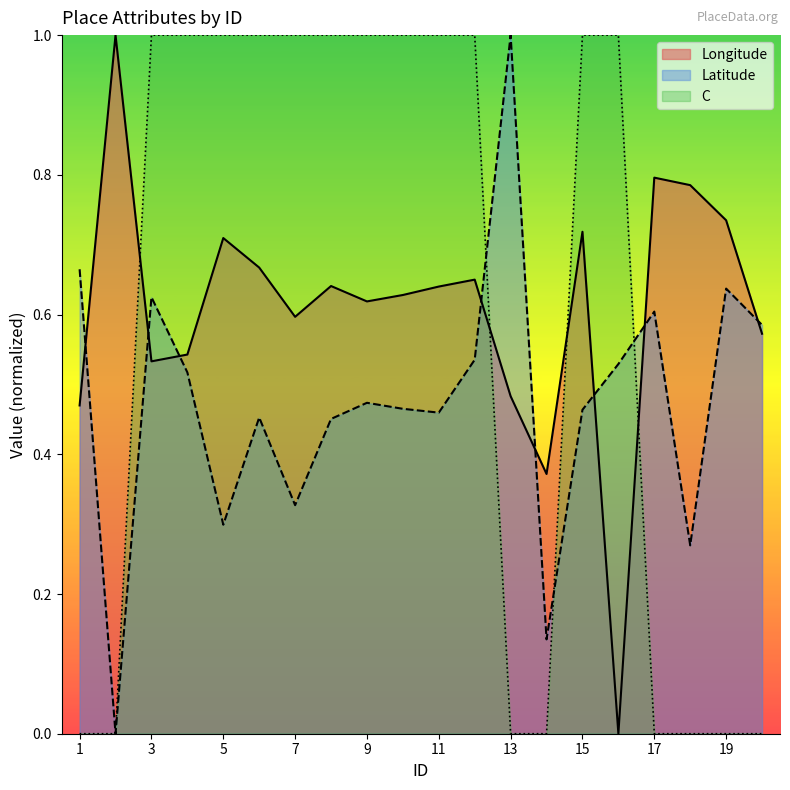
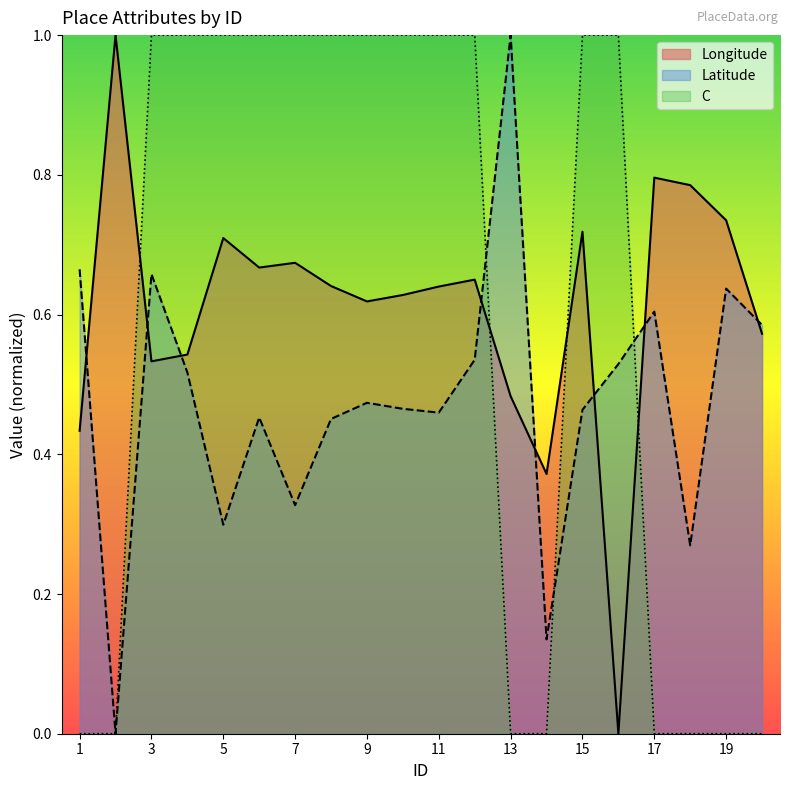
  {
    "Longitude": {
-     "1": 0.47,
+     "1": 0.43,
      "3": 0.53,
      "5": 0.71,
-     "7": 0.60,
+     "7": 0.67,
      "9": 0.62,
      "11": 0.64,
      "13": 0.48,
      "15": 0.72,
      "17": 0.80,
      "19": 0.73
    },
    "Latitude": {
      "1": 0.66,
-     "3": 0.62,
+     "3": 0.66,
      "5": 0.30,
      "7": 0.33,
      "9": 0.47,
      "11": 0.46,
      "13": 1.00,
      "15": 0.46,
      "17": 0.60,
      "19": 0.64
    },
    "C": {
      "1": 0.00,
      "3": 1.00,
      "5": 1.00,
      "7": 1.00,
      "9": 1.00,
      "11": 1.00,
      "13": 0.00,
      "15": 1.00,
      "17": 0.00,
      "19": 0.00
    }
  }
